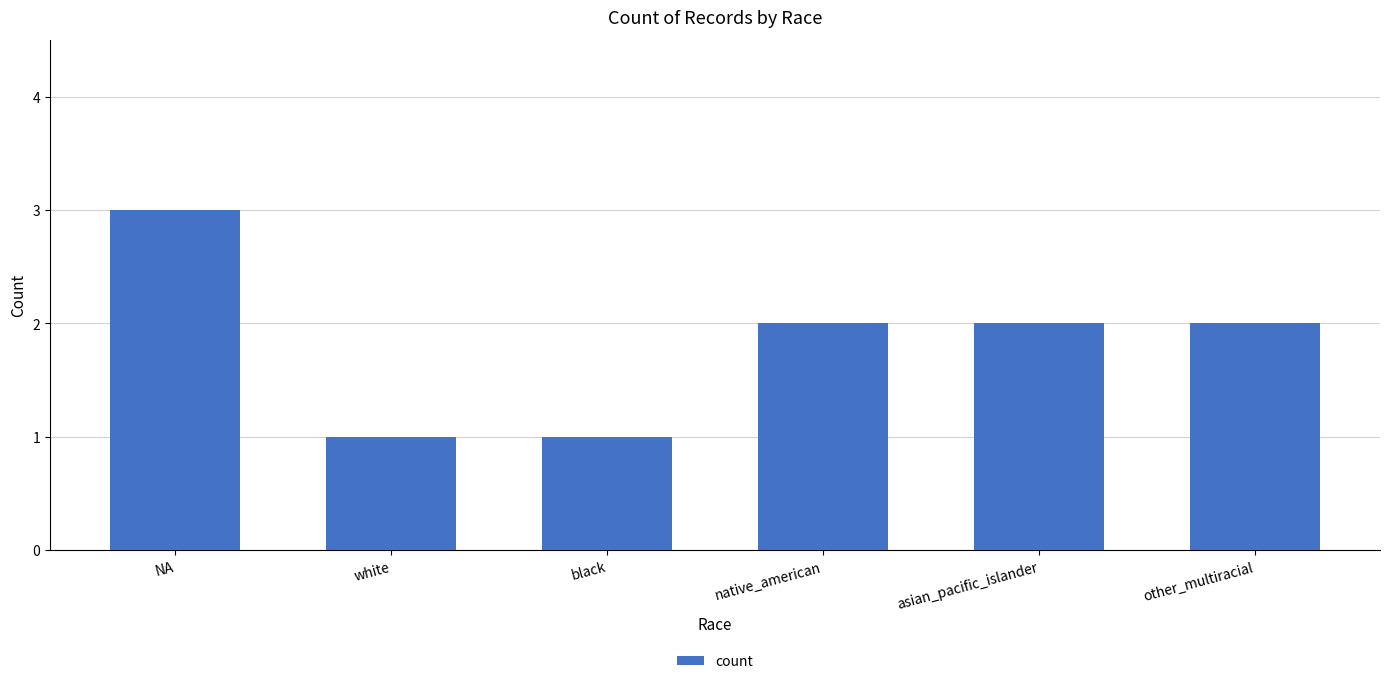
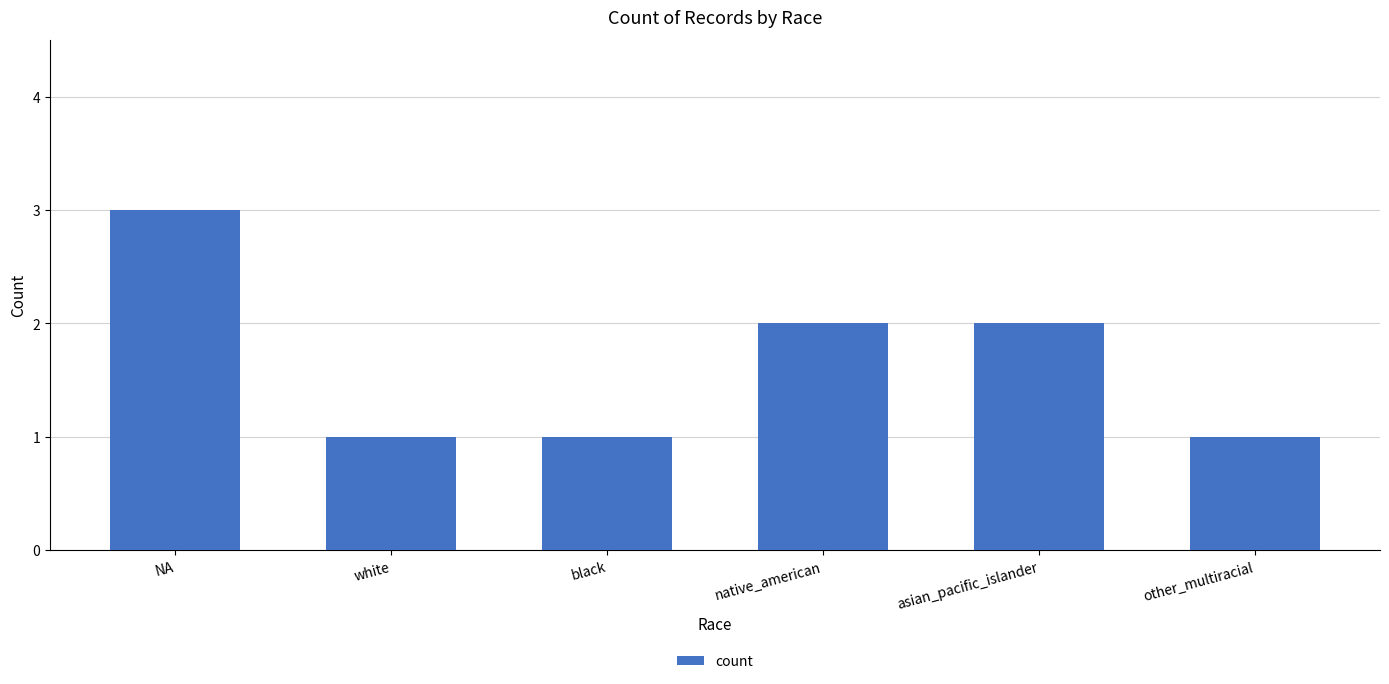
  {
    "NA": 3,
    "white": 1,
    "black": 1,
    "native_american": 2,
    "asian_pacific_islander": 2,
-   "other_multiracial": 2
+   "other_multiracial": 1
  }
